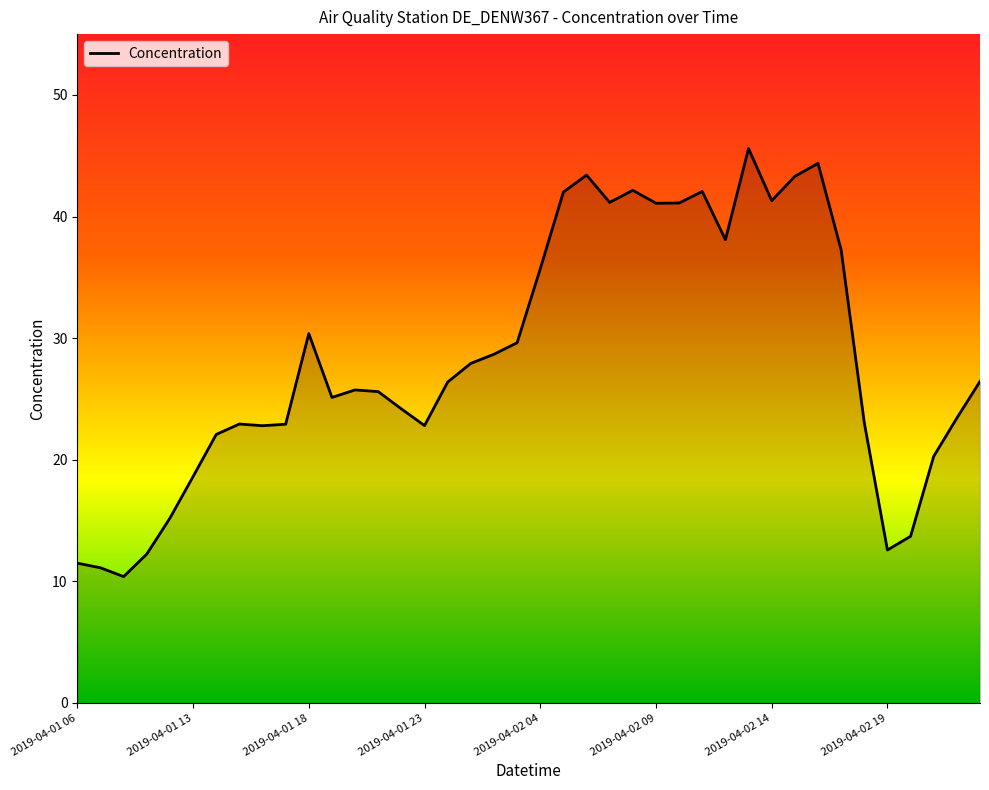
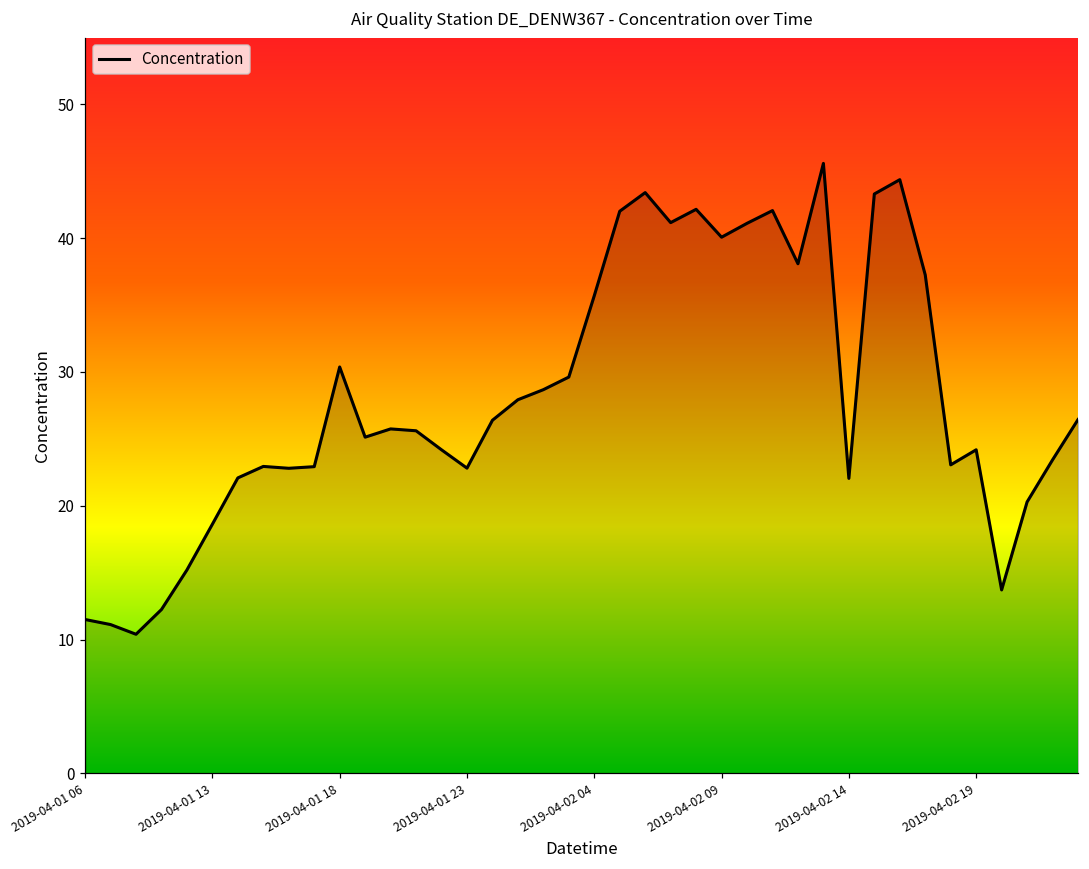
  {
    "2019-04-01 06": 11.5,
    "2019-04-01 13": 18.6,
    "2019-04-01 18": 30.4,
    "2019-04-01 23": 22.8,
    "2019-04-02 04": 35.7,
-   "2019-04-02 09": 41.1,
-   "2019-04-02 14": 41.3,
-   "2019-04-02 19": 12.6
+   "2019-04-02 09": 40.1,
+   "2019-04-02 14": 22.0,
+   "2019-04-02 19": 24.2
  }
